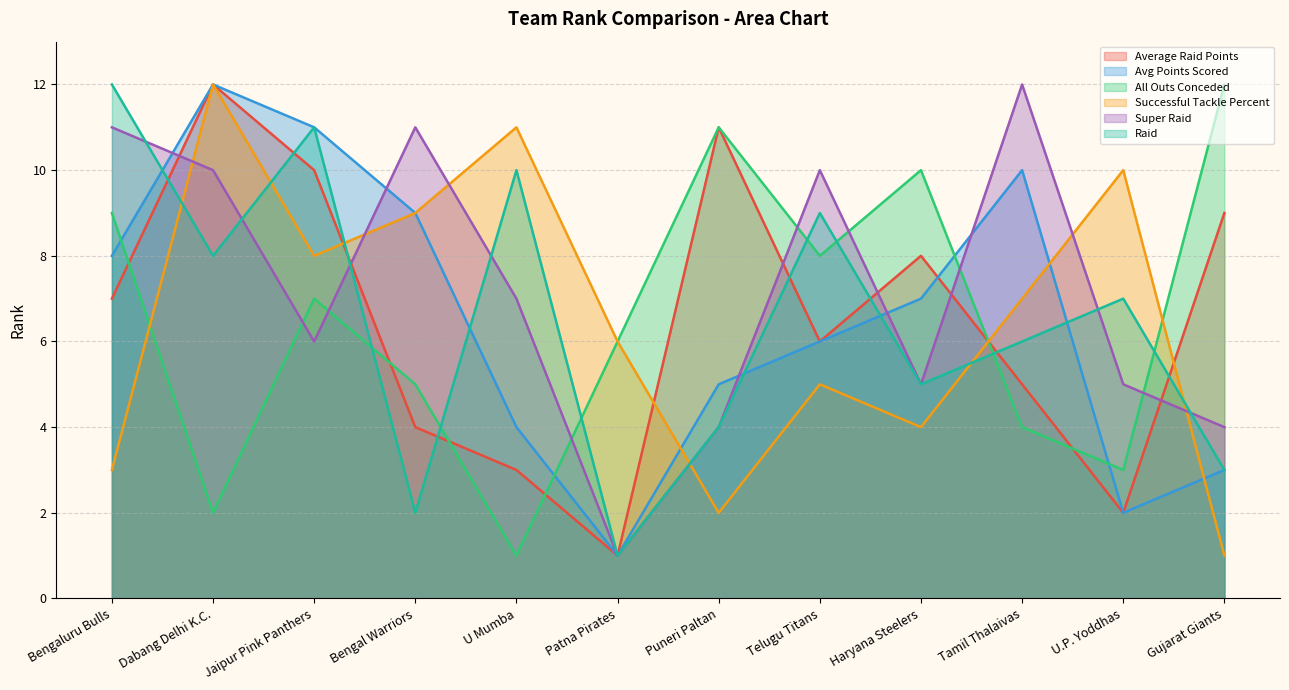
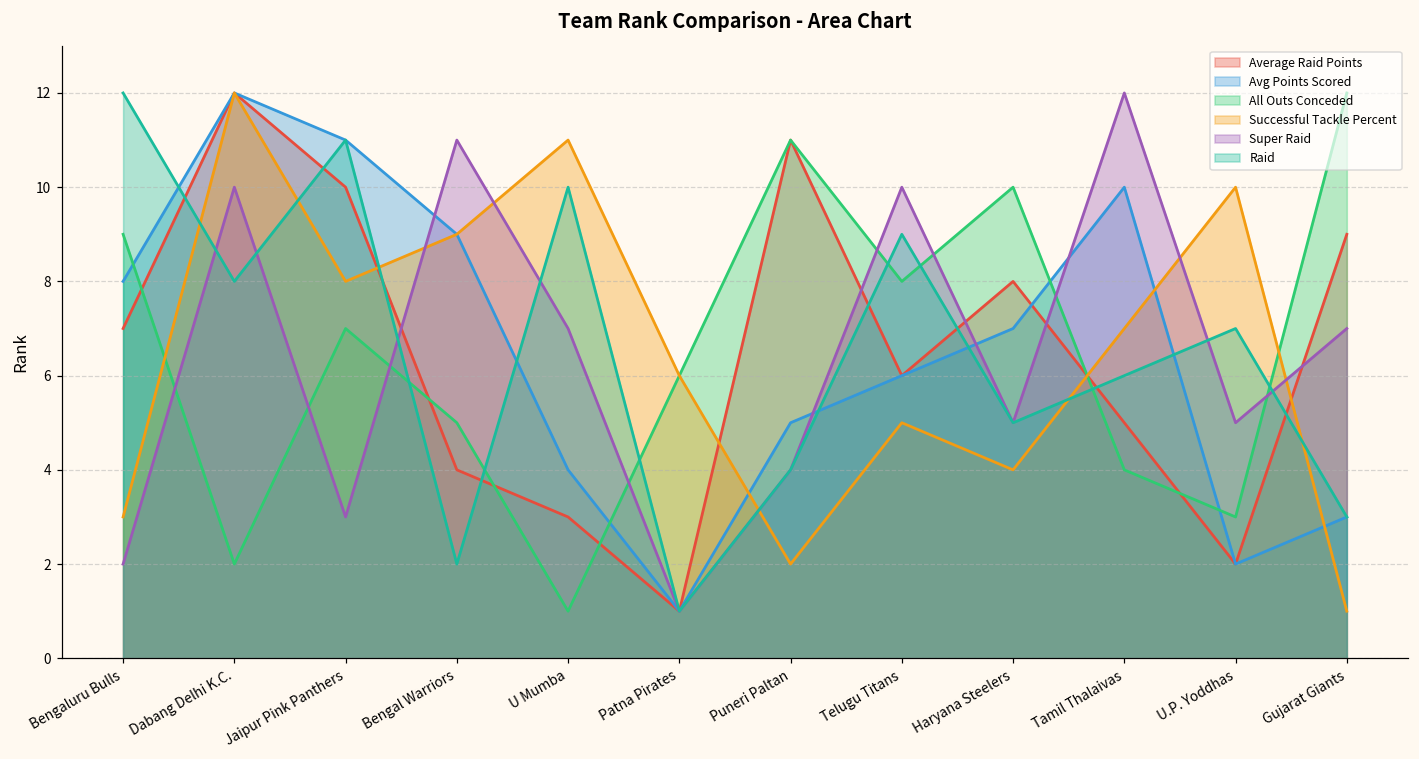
  {
    "Super Raid": {
-     "Bengaluru Bulls": 11,
+     "Bengaluru Bulls": 2,
      "Dabang Delhi K.C.": 10,
-     "Jaipur Pink Panthers": 6,
+     "Jaipur Pink Panthers": 3,
      "Bengal Warriors": 11,
      "U Mumba": 7,
      "Telugu Titans": 10,
      "Tamil Thalaivas": 12,
      "U.P. Yoddhas": 5,
-     "Gujarat Giants": 4
+     "Gujarat Giants": 7
    }
  }
